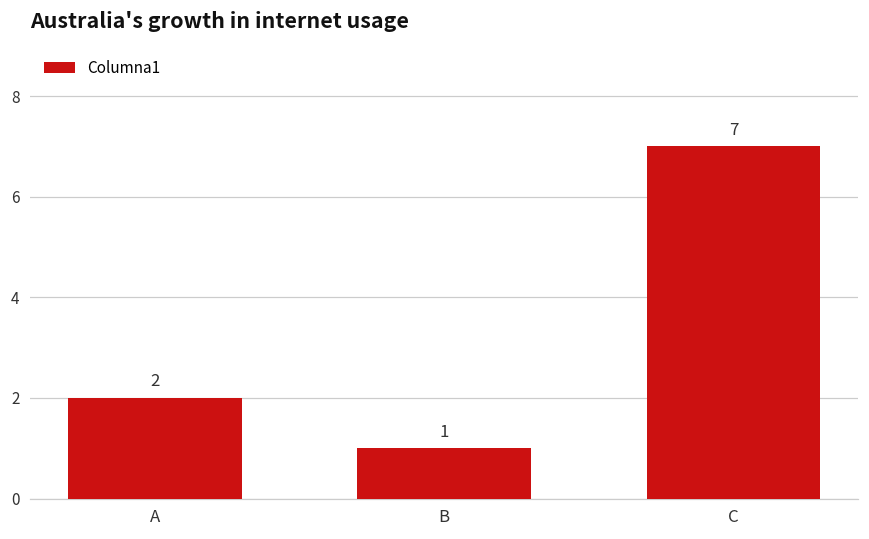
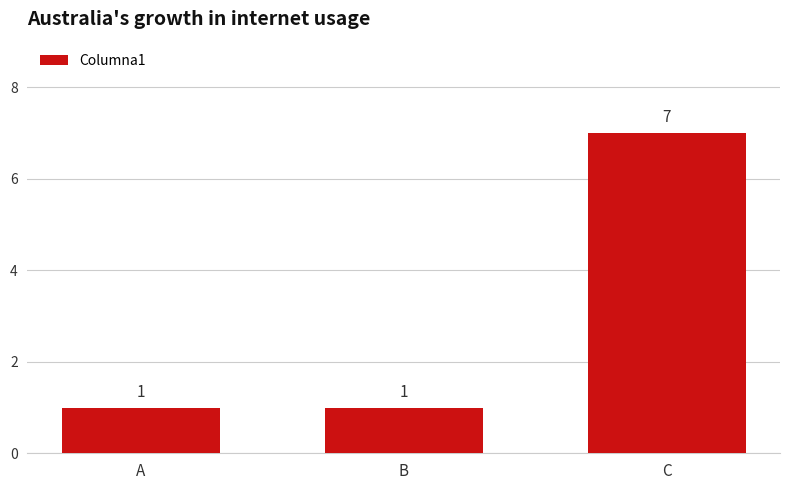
  {
-   "A": 2,
+   "A": 1,
    "B": 1,
    "C": 7
  }
